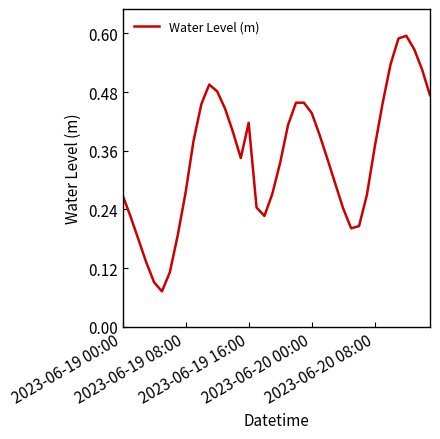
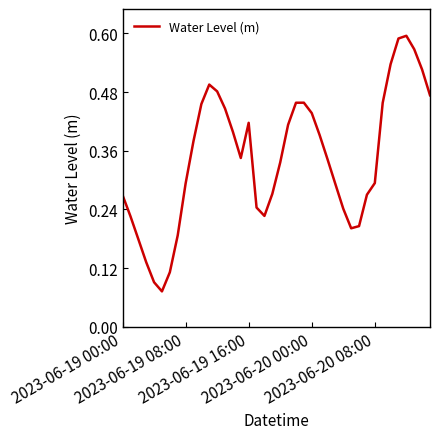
  {
    "2023-06-19 00:00": 0.27,
-   "2023-06-19 08:00": 0.27,
+   "2023-06-19 08:00": 0.29,
    "2023-06-19 16:00": 0.42,
    "2023-06-20 00:00": 0.44,
-   "2023-06-20 08:00": 0.37
+   "2023-06-20 08:00": 0.29
  }
